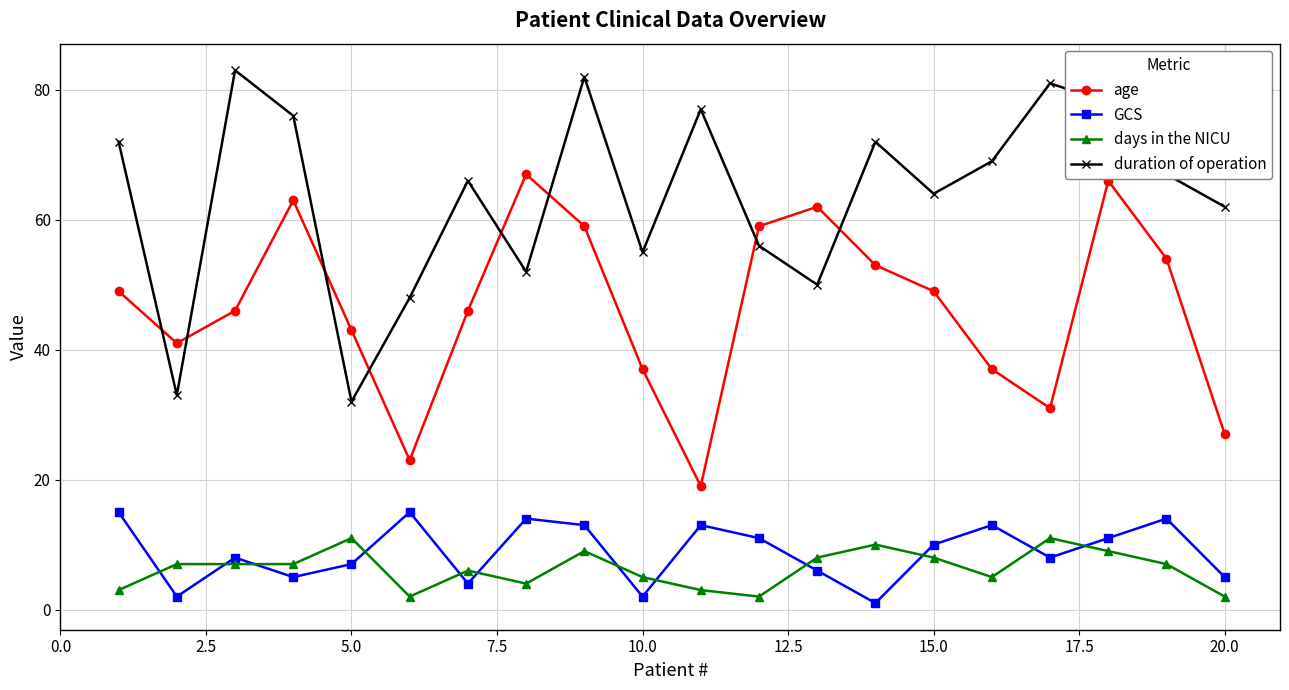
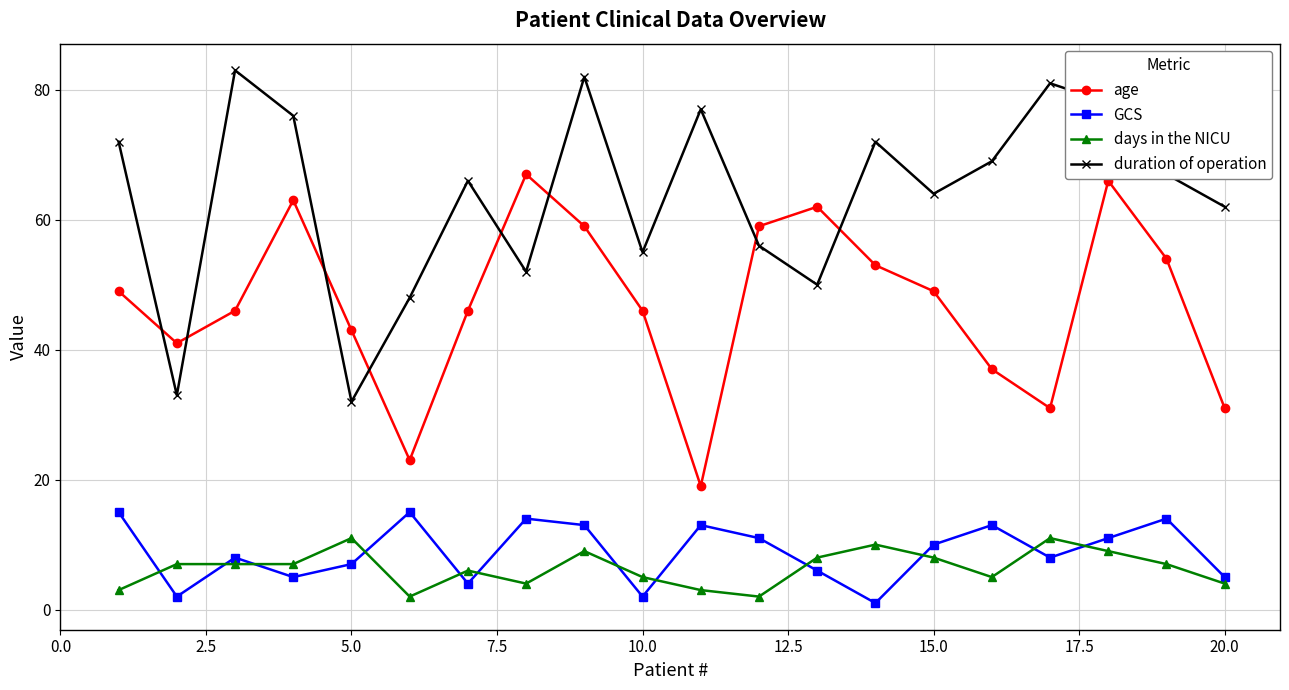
  {
    "age": {
      "5.0": 43,
-     "10.0": 37,
+     "10.0": 46,
      "15.0": 49,
-     "20.0": 27
+     "20.0": 31
    },
    "GCS": {
      "5.0": 7,
      "10.0": 2,
      "15.0": 10,
      "20.0": 5
    },
    "days in the NICU": {
      "5.0": 11,
      "10.0": 5,
      "15.0": 8,
-     "20.0": 2
+     "20.0": 4
    },
    "duration of operation": {
      "5.0": 32,
      "10.0": 55,
      "15.0": 64,
      "20.0": 62
    }
  }
